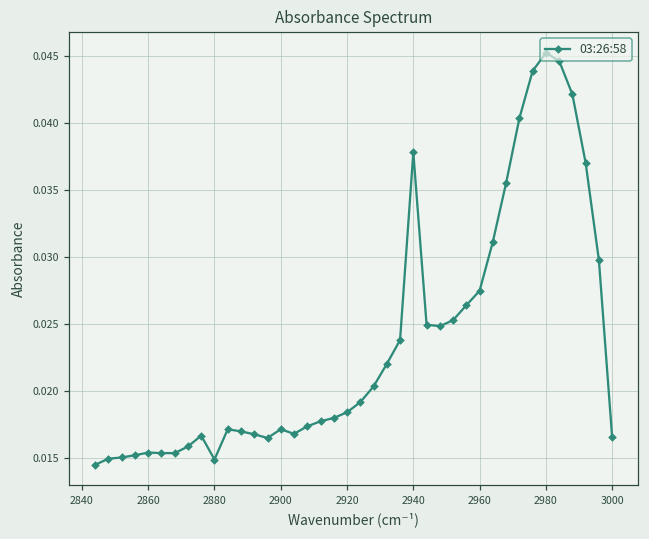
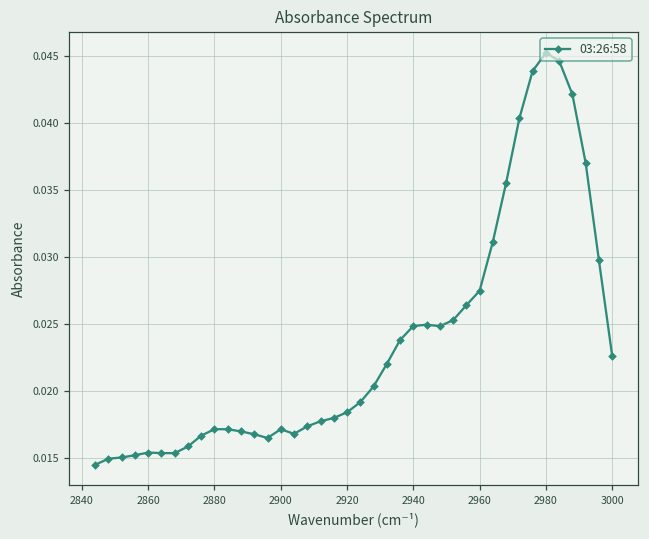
  {
    "2860": 0.0154,
-   "2880": 0.0149,
+   "2880": 0.0172,
    "2900": 0.0172,
    "2920": 0.0184,
-   "2940": 0.0378,
+   "2940": 0.0249,
    "2960": 0.0275,
-   "3000": 0.0166
+   "3000": 0.0227
  }
